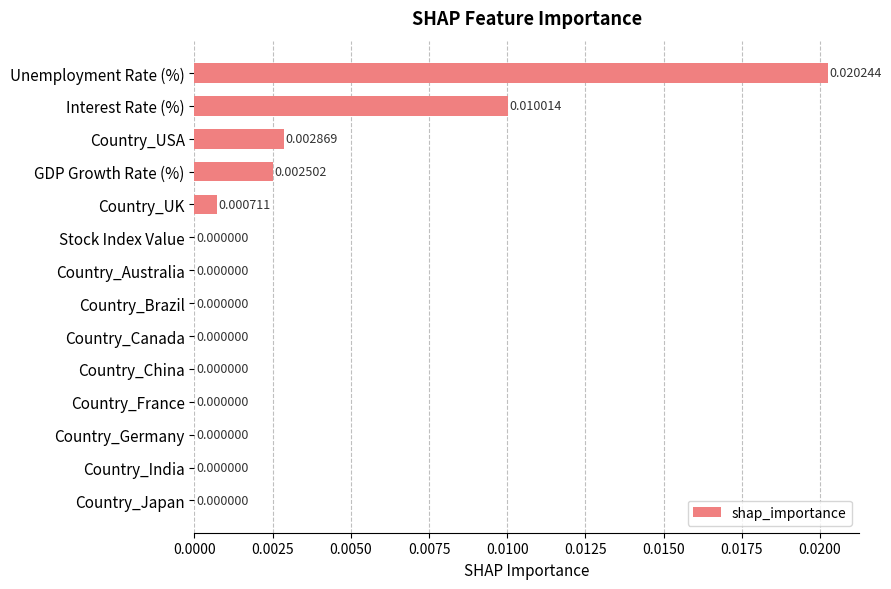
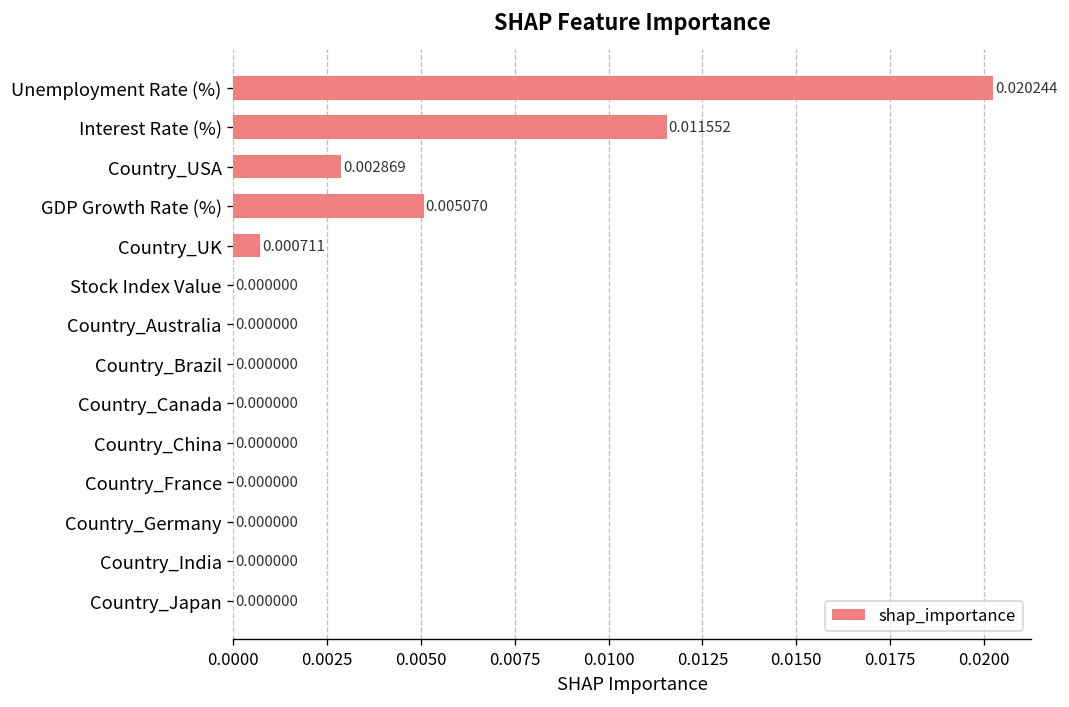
  {
    "Unemployment Rate (%)": 0.020244,
-   "Interest Rate (%)": 0.010014,
+   "Interest Rate (%)": 0.011552,
    "Country_USA": 0.002869,
-   "GDP Growth Rate (%)": 0.002502,
+   "GDP Growth Rate (%)": 0.005070,
    "Country_UK": 0.000711,
    "Stock Index Value": 0.000000,
    "Country_Australia": 0.000000,
    "Country_Brazil": 0.000000,
    "Country_Canada": 0.000000,
    "Country_China": 0.000000,
    "Country_France": 0.000000,
    "Country_Germany": 0.000000,
    "Country_India": 0.000000,
    "Country_Japan": 0.000000
  }
